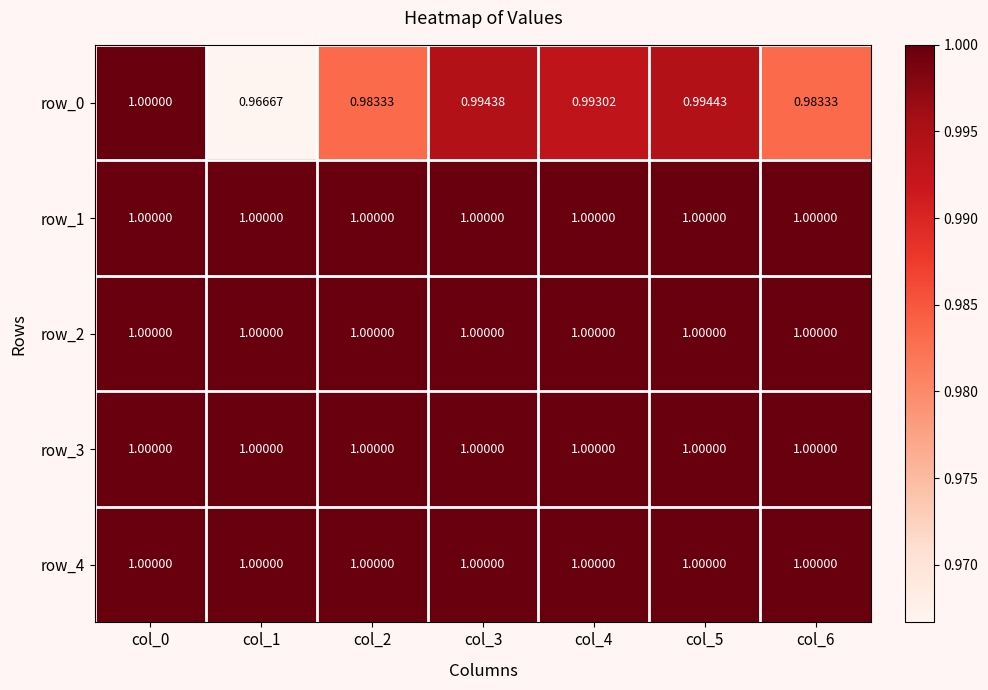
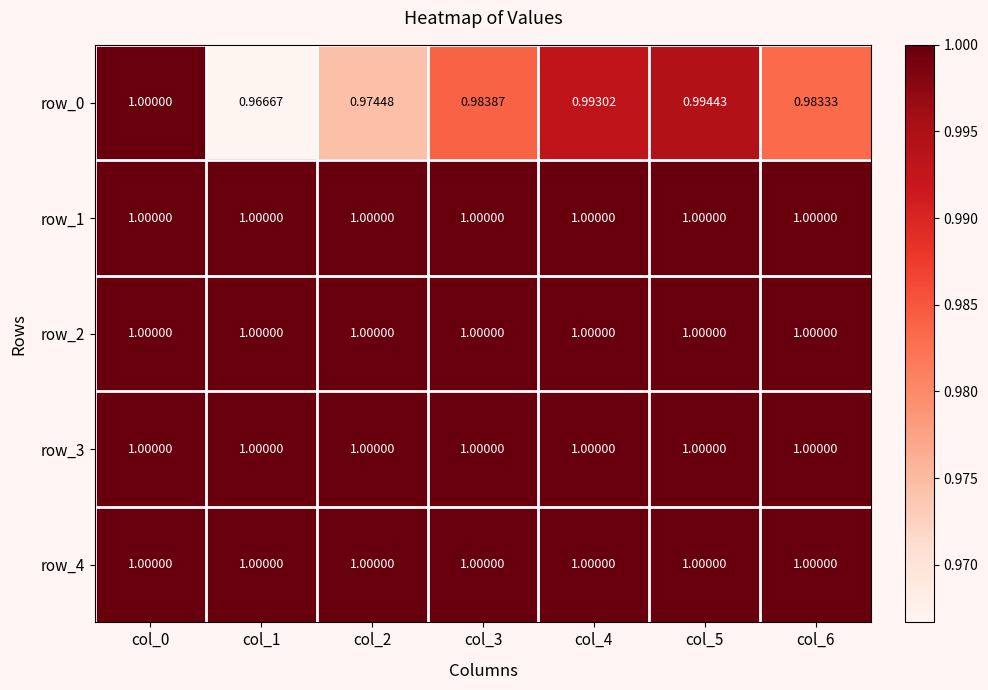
  {
    "row_0": {
      "col_0": 1.00000,
      "col_1": 0.96667,
-     "col_2": 0.98333,
-     "col_3": 0.99438,
+     "col_2": 0.97448,
+     "col_3": 0.98387,
      "col_4": 0.99302,
      "col_5": 0.99443,
      "col_6": 0.98333
    },
    "row_1": {
      "col_0": 1.00000,
      "col_1": 1.00000,
      "col_2": 1.00000,
      "col_3": 1.00000,
      "col_4": 1.00000,
      "col_5": 1.00000,
      "col_6": 1.00000
    },
    "row_2": {
      "col_0": 1.00000,
      "col_1": 1.00000,
      "col_2": 1.00000,
      "col_3": 1.00000,
      "col_4": 1.00000,
      "col_5": 1.00000,
      "col_6": 1.00000
    },
    "row_3": {
      "col_0": 1.00000,
      "col_1": 1.00000,
      "col_2": 1.00000,
      "col_3": 1.00000,
      "col_4": 1.00000,
      "col_5": 1.00000,
      "col_6": 1.00000
    },
    "row_4": {
      "col_0": 1.00000,
      "col_1": 1.00000,
      "col_2": 1.00000,
      "col_3": 1.00000,
      "col_4": 1.00000,
      "col_5": 1.00000,
      "col_6": 1.00000
    }
  }
